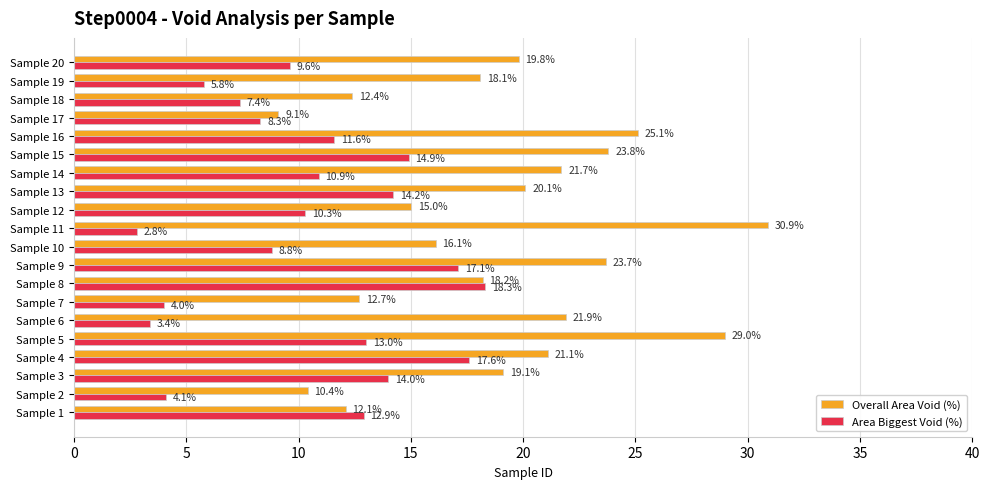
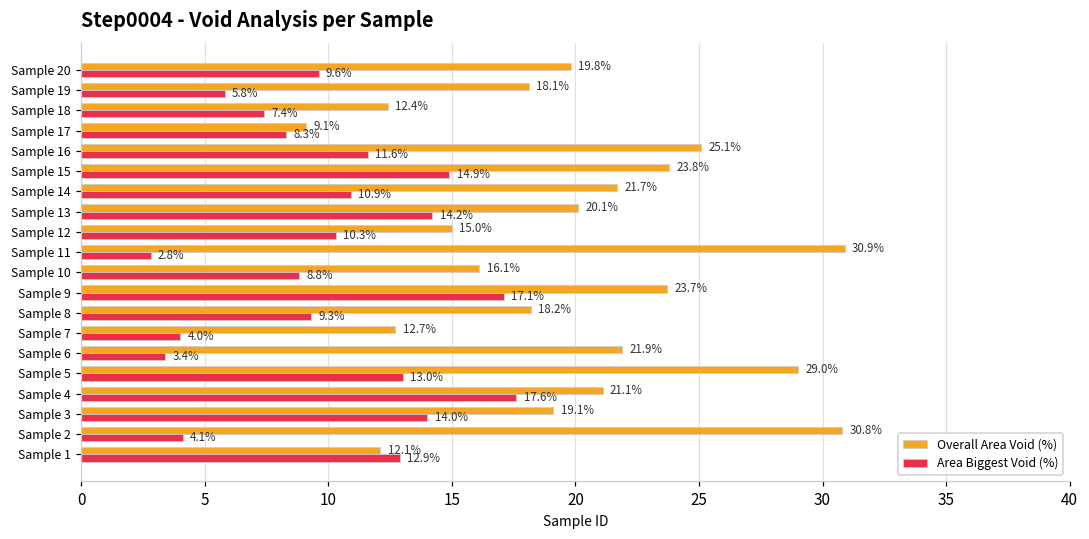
  {
    "Overall Area Void (%)": {
      "Sample 20": "19.8%",
      "Sample 19": "18.1%",
      "Sample 18": "12.4%",
      "Sample 17": "9.1%",
      "Sample 16": "25.1%",
      "Sample 15": "23.8%",
      "Sample 14": "21.7%",
      "Sample 13": "20.1%",
      "Sample 12": "15.0%",
      "Sample 11": "30.9%",
      "Sample 10": "16.1%",
      "Sample 9": "23.7%",
      "Sample 7": "12.7%",
      "Sample 6": "21.9%",
      "Sample 5": "29.0%",
      "Sample 4": "21.1%",
      "Sample 3": "19.1%",
-     "Sample 2": "10.4%",
+     "Sample 2": "30.8%",
      "Sample 1": "12.1%"
    },
    "Area Biggest Void (%)": {
      "Sample 20": "9.6%",
      "Sample 19": "5.8%",
      "Sample 18": "7.4%",
      "Sample 17": "8.3%",
      "Sample 16": "11.6%",
      "Sample 15": "14.9%",
      "Sample 14": "10.9%",
      "Sample 13": "14.2%",
      "Sample 12": "10.3%",
      "Sample 11": "2.8%",
      "Sample 10": "8.8%",
      "Sample 9": "17.1%",
-     "Sample 8": "18.3%",
+     "Sample 8": "9.3%",
      "Sample 7": "4.0%",
      "Sample 6": "3.4%",
      "Sample 5": "13.0%",
      "Sample 4": "17.6%",
      "Sample 3": "14.0%",
      "Sample 2": "4.1%",
      "Sample 1": "12.9%"
    }
  }
